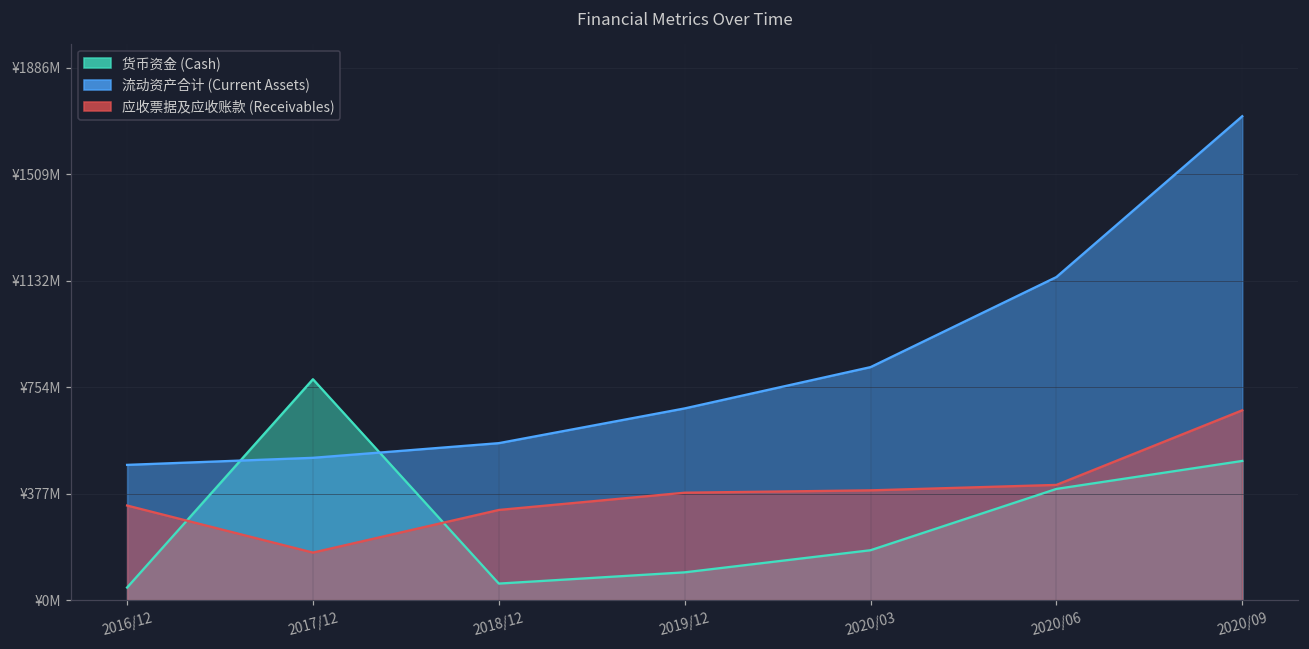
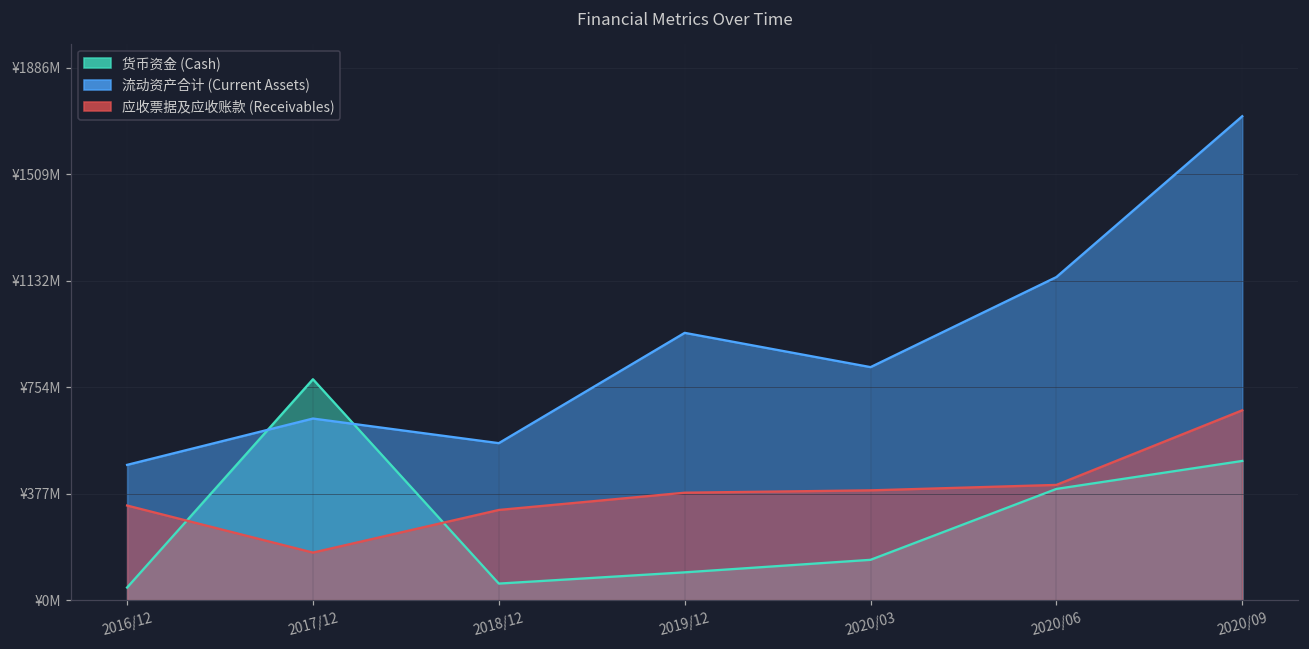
  {
    "货币资金 (Cash)": {
      "2016/12": "¥40000000",
      "2017/12": "¥780000000",
      "2018/12": "¥60000000",
      "2019/12": "¥100000000",
-     "2020/03": "¥180000000",
+     "2020/03": "¥140000000",
      "2020/06": "¥390000000",
      "2020/09": "¥490000000"
    },
    "流动资产合计 (Current Assets)": {
      "2016/12": "¥480000000",
-     "2017/12": "¥500000000",
+     "2017/12": "¥640000000",
      "2018/12": "¥560000000",
-     "2019/12": "¥680000000",
+     "2019/12": "¥950000000",
      "2020/03": "¥830000000",
      "2020/06": "¥1140000000",
      "2020/09": "¥1710000000"
    },
    "应收票据及应收账款 (Receivables)": {
      "2016/12": "¥340000000",
      "2017/12": "¥170000000",
      "2018/12": "¥320000000",
      "2019/12": "¥380000000",
      "2020/03": "¥390000000",
      "2020/06": "¥410000000",
      "2020/09": "¥670000000"
    }
  }
